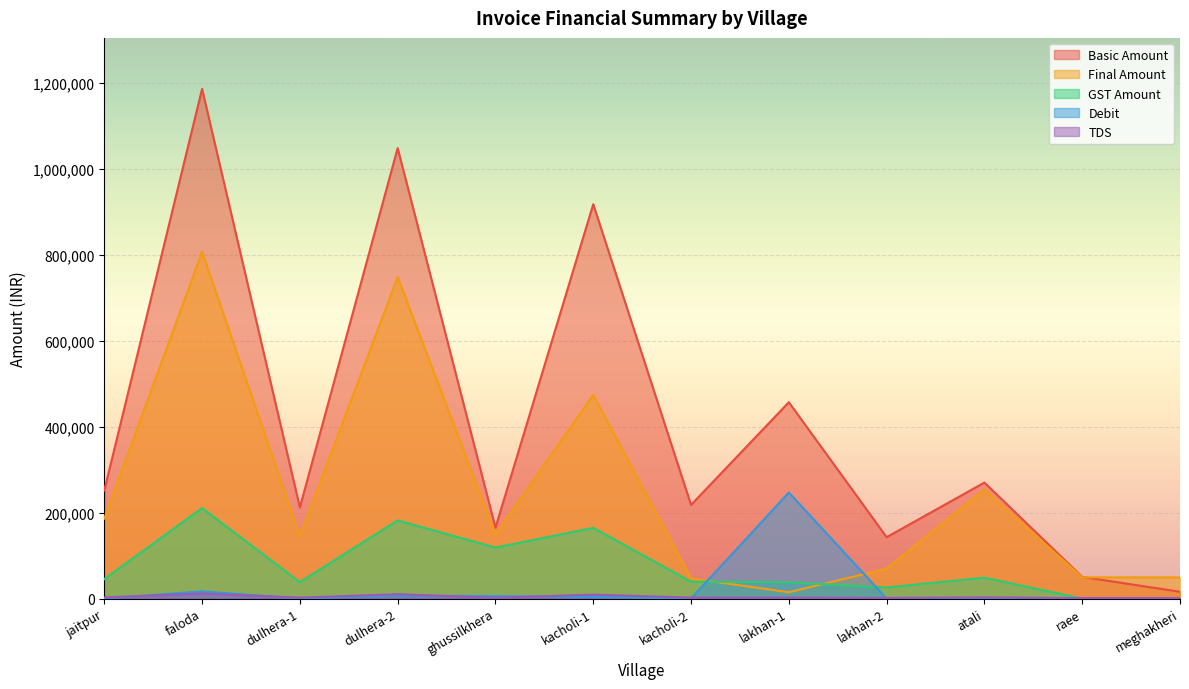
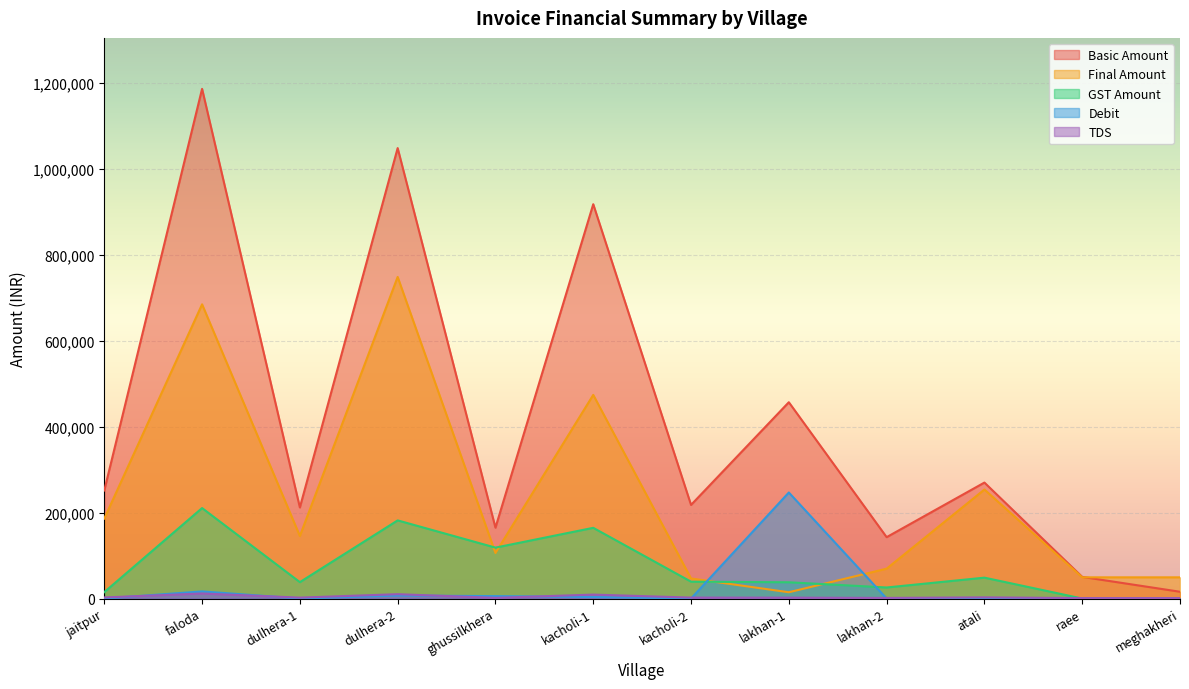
  {
    "Basic Amount": {
      "jaitpur": "250,000",
      "faloda": "1,190,000",
      "dulhera-1": "210,000",
      "dulhera-2": "1,050,000",
      "ghussilkhera": "170,000",
      "kacholi-1": "920,000",
      "kacholi-2": "220,000",
      "lakhan-1": "460,000",
      "lakhan-2": "140,000",
      "atali": "270,000",
      "meghakheri": "20,000"
    },
    "Final Amount": {
      "jaitpur": "190,000",
-     "faloda": "810,000",
+     "faloda": "690,000",
      "dulhera-1": "150,000",
      "dulhera-2": "750,000",
-     "ghussilkhera": "150,000",
+     "ghussilkhera": "110,000",
      "kacholi-1": "470,000",
      "kacholi-2": "50,000",
      "lakhan-1": "10,000",
      "lakhan-2": "70,000",
      "atali": "250,000",
      "meghakheri": "50,000"
    },
    "GST Amount": {
-     "jaitpur": "50,000",
+     "jaitpur": "10,000",
      "faloda": "210,000",
      "dulhera-1": "40,000",
      "dulhera-2": "180,000",
      "ghussilkhera": "120,000",
      "kacholi-1": "160,000",
      "kacholi-2": "40,000",
      "lakhan-1": "40,000",
      "lakhan-2": "30,000",
      "atali": "50,000"
    },
    "Debit": {
      "lakhan-1": "250,000"
    },
    "TDS": {
      "lakhan-1": "0"
    }
  }
